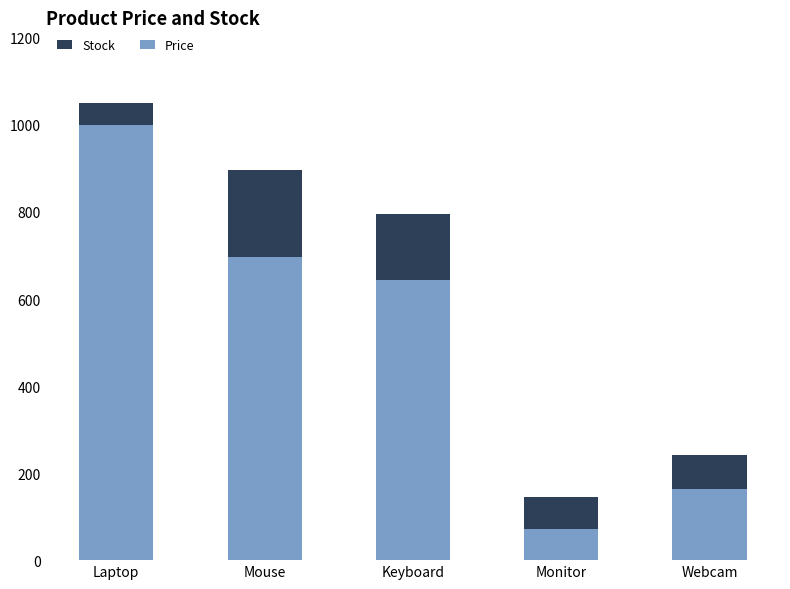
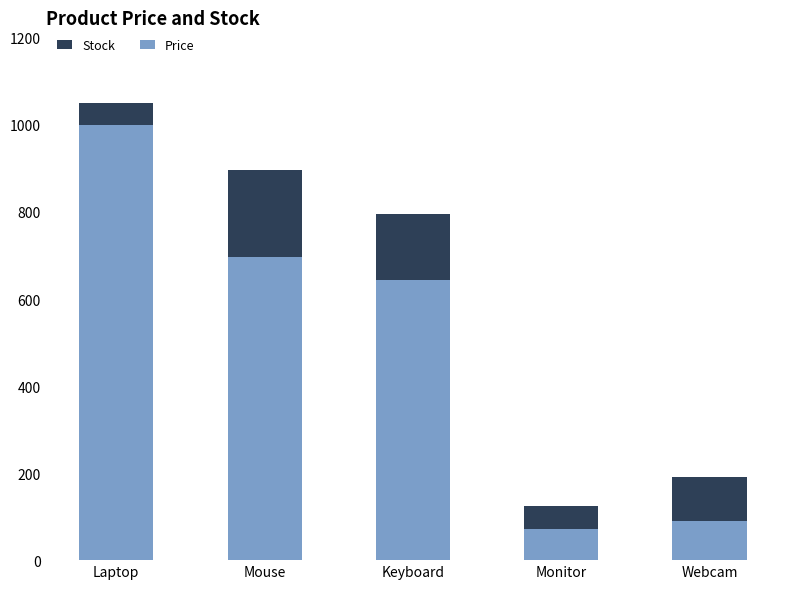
  {
    "Price": {
      "Laptop": 1000,
      "Mouse": 700,
      "Keyboard": 640,
      "Monitor": 70,
-     "Webcam": 160
+     "Webcam": 90
    },
    "Stock": {
      "Laptop": 50,
      "Mouse": 200,
      "Keyboard": 150,
-     "Monitor": 80,
-     "Webcam": 80
+     "Monitor": 50,
+     "Webcam": 100
    }
  }
